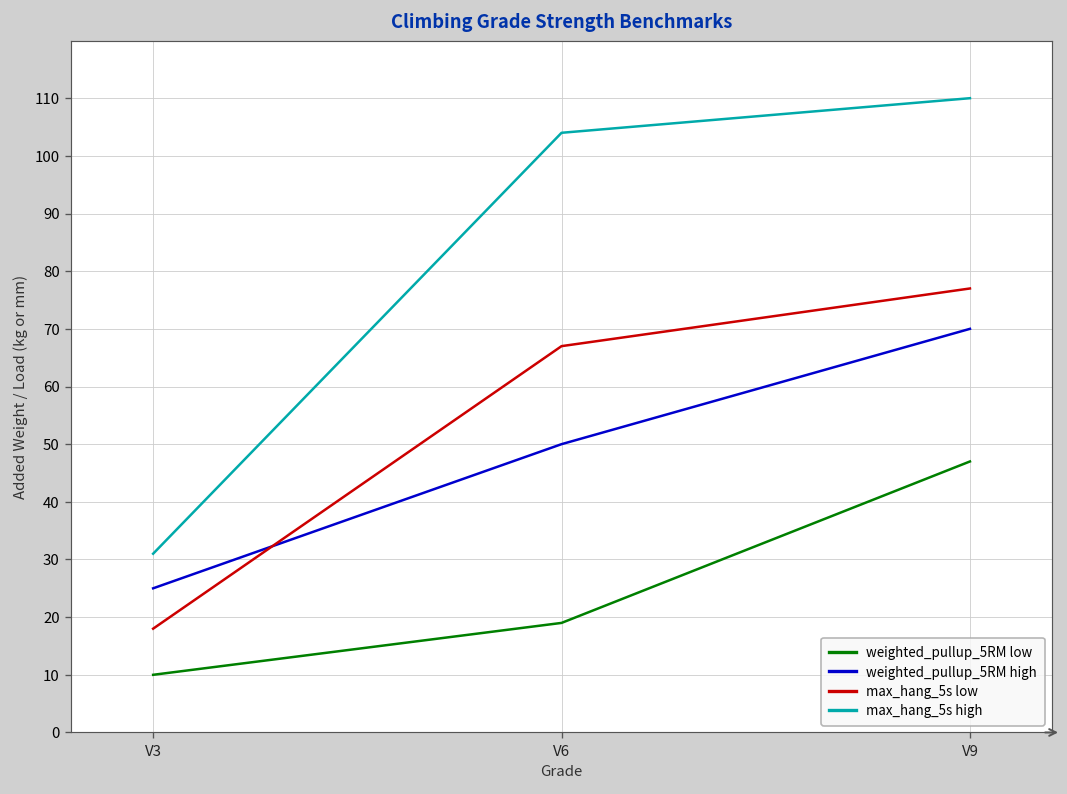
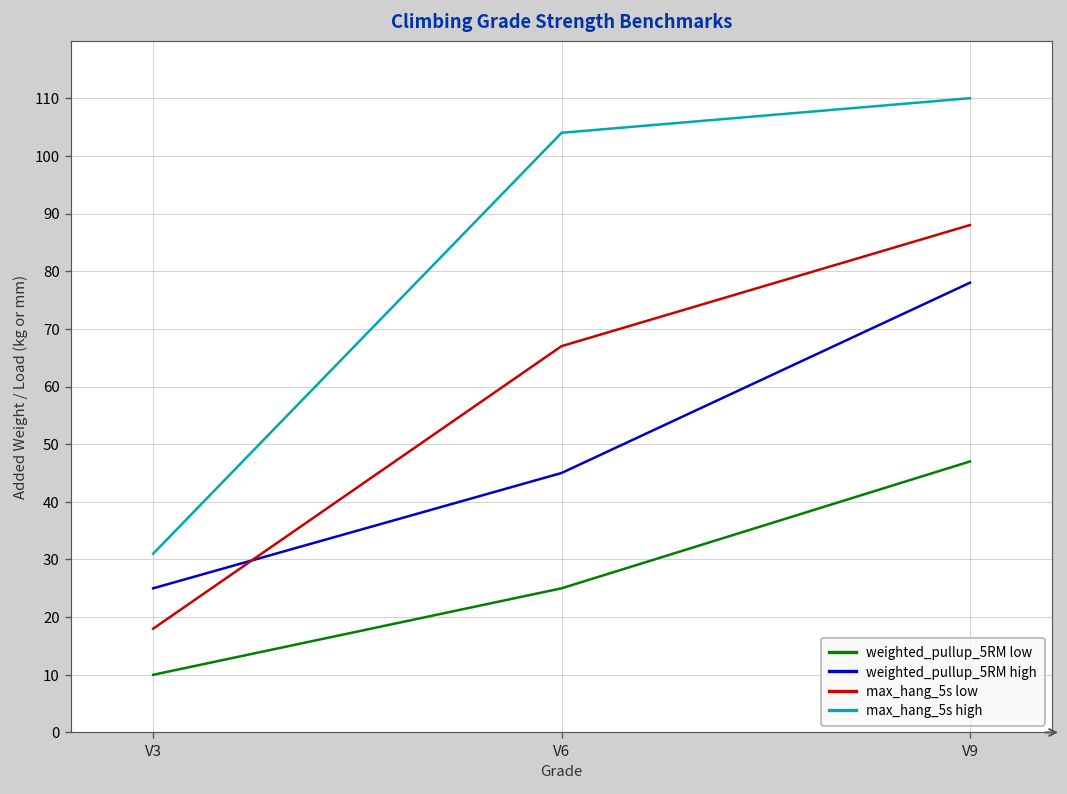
  {
    "weighted_pullup_5RM low": {
      "V3": 10,
-     "V6": 19,
+     "V6": 25,
      "V9": 47
    },
    "weighted_pullup_5RM high": {
      "V3": 25,
-     "V6": 50,
-     "V9": 70
+     "V6": 45,
+     "V9": 78
    },
    "max_hang_5s low": {
      "V3": 18,
      "V6": 67,
-     "V9": 77
+     "V9": 88
    },
    "max_hang_5s high": {
      "V3": 31,
      "V6": 104,
      "V9": 110
    }
  }
